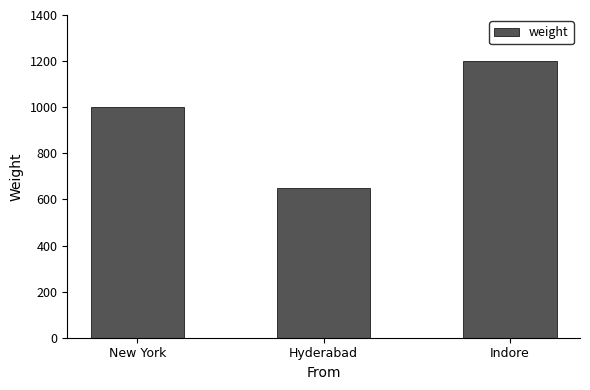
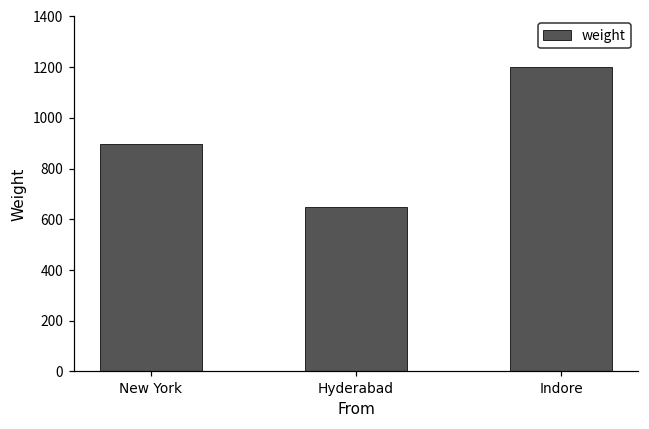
  {
-   "New York": 1000,
+   "New York": 900,
    "Hyderabad": 650,
    "Indore": 1200
  }
